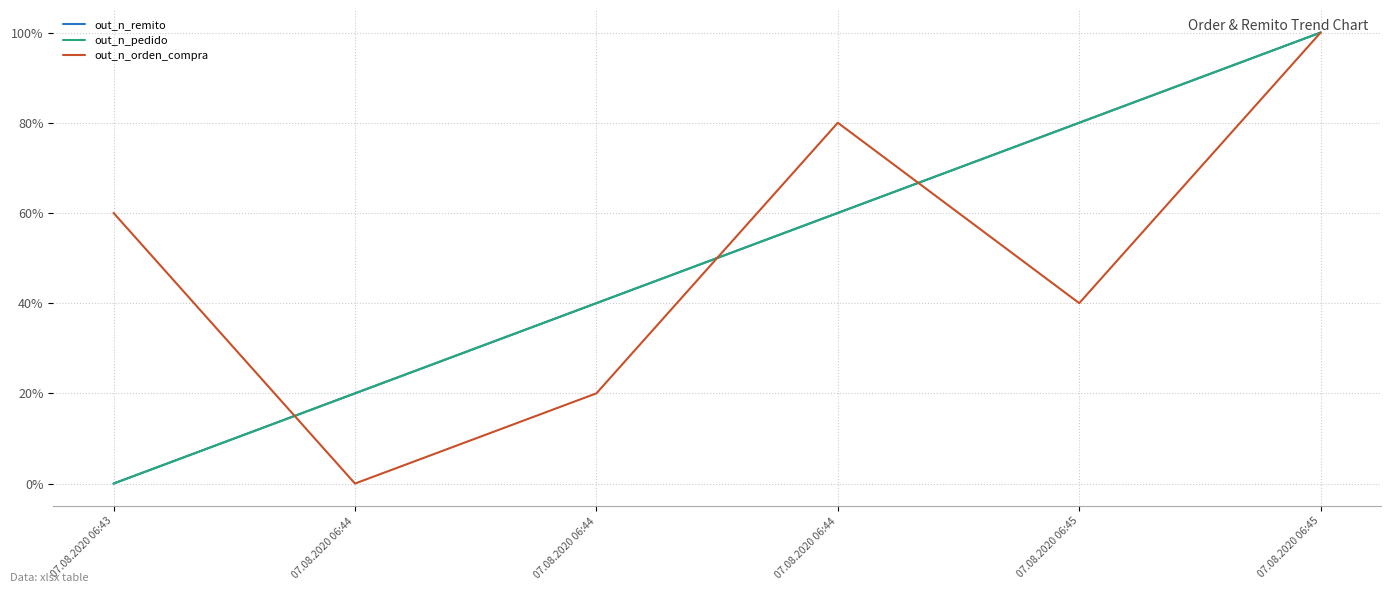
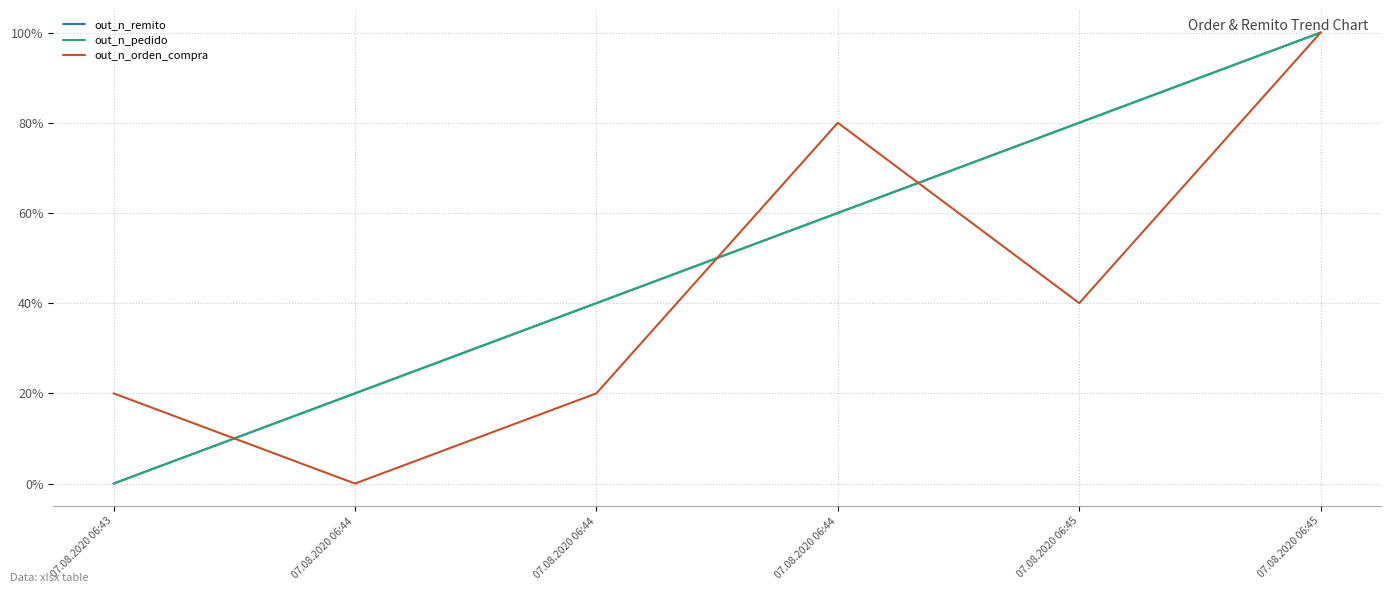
  {
    "out_n_pedido": {
      "07.08.2020 06:43": "0%"
    },
    "out_n_orden_compra": {
-     "07.08.2020 06:43": "60%"
+     "07.08.2020 06:43": "20%"
    }
  }
